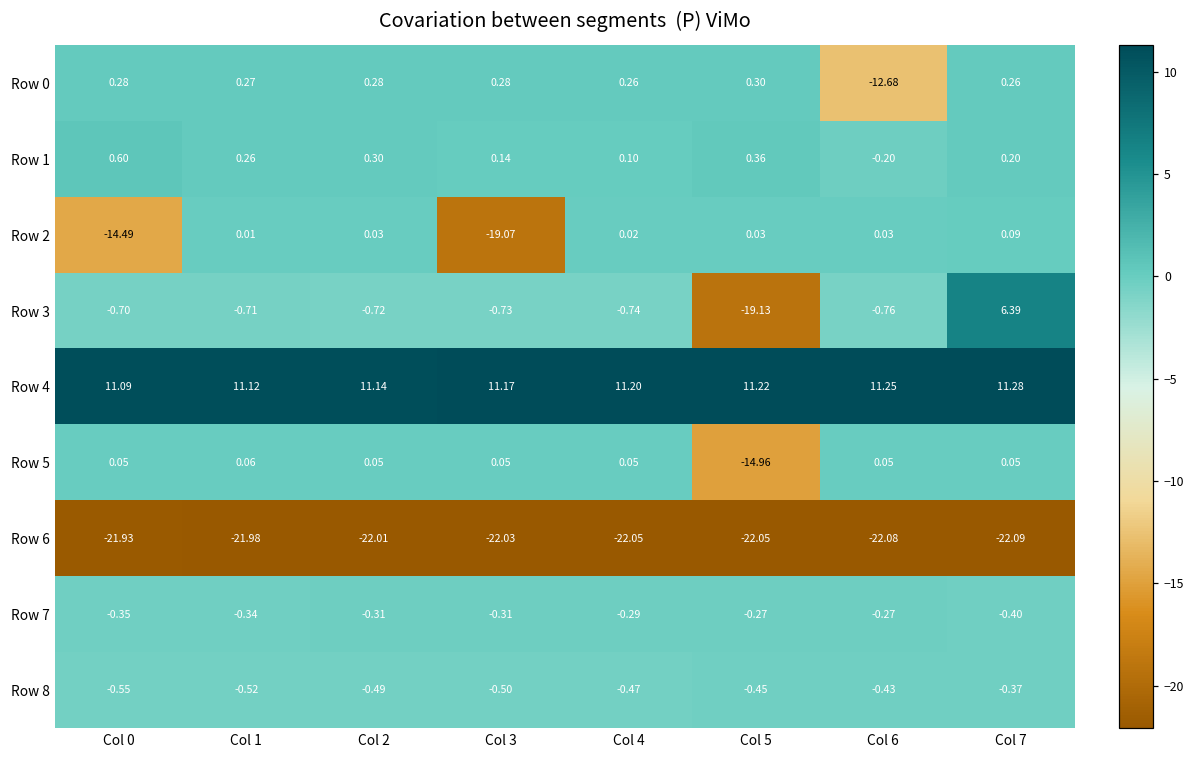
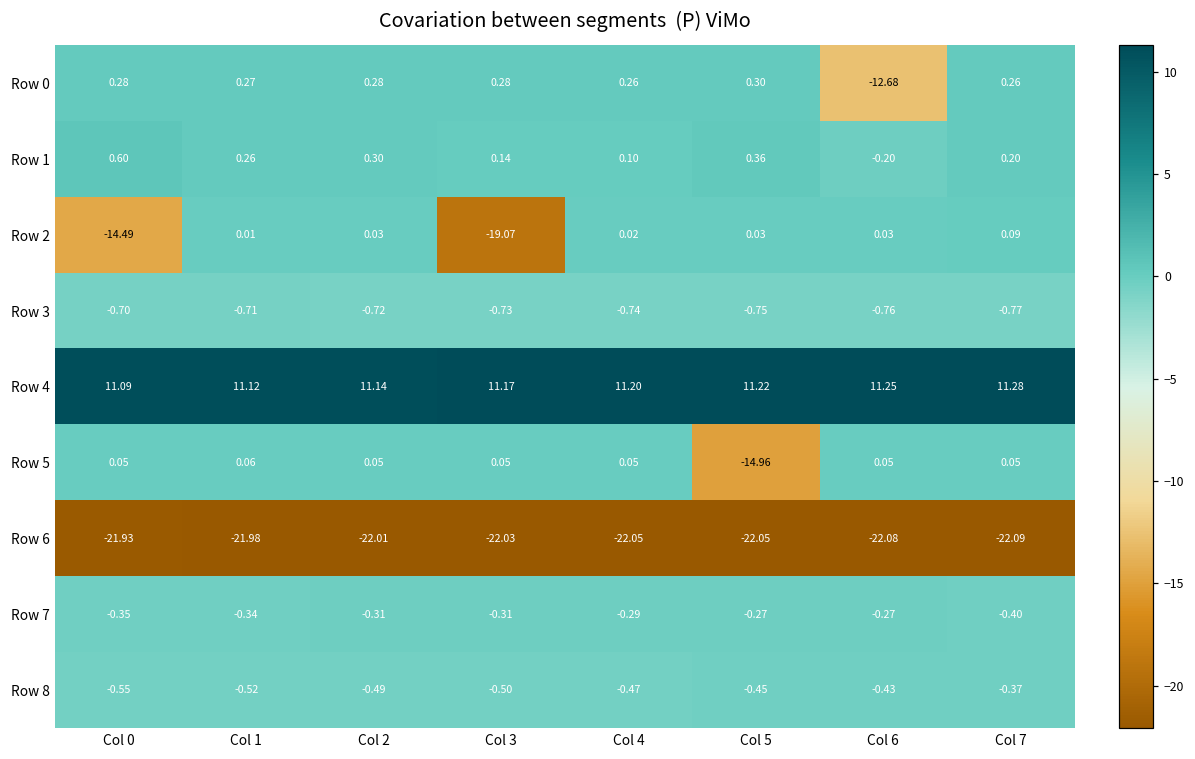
  {
    "Row 0": {
      "Col 0": 0.28,
      "Col 1": 0.27,
      "Col 2": 0.28,
      "Col 3": 0.28,
      "Col 4": 0.26,
      "Col 5": 0.30,
      "Col 6": -12.68,
      "Col 7": 0.26
    },
    "Row 1": {
      "Col 0": 0.60,
      "Col 1": 0.26,
      "Col 2": 0.30,
      "Col 3": 0.14,
      "Col 4": 0.10,
      "Col 5": 0.36,
      "Col 6": -0.20,
      "Col 7": 0.20
    },
    "Row 2": {
      "Col 0": -14.49,
      "Col 1": 0.01,
      "Col 2": 0.03,
      "Col 3": -19.07,
      "Col 4": 0.02,
      "Col 5": 0.03,
      "Col 6": 0.03,
      "Col 7": 0.09
    },
    "Row 3": {
      "Col 0": -0.70,
      "Col 1": -0.71,
      "Col 2": -0.72,
      "Col 3": -0.73,
      "Col 4": -0.74,
-     "Col 5": -19.13,
+     "Col 5": -0.75,
      "Col 6": -0.76,
-     "Col 7": 6.39
+     "Col 7": -0.77
    },
    "Row 4": {
      "Col 0": 11.09,
      "Col 1": 11.12,
      "Col 2": 11.14,
      "Col 3": 11.17,
      "Col 4": 11.20,
      "Col 5": 11.22,
      "Col 6": 11.25,
      "Col 7": 11.28
    },
    "Row 5": {
      "Col 0": 0.05,
      "Col 1": 0.06,
      "Col 2": 0.05,
      "Col 3": 0.05,
      "Col 4": 0.05,
      "Col 5": -14.96,
      "Col 6": 0.05,
      "Col 7": 0.05
    },
    "Row 6": {
      "Col 0": -21.93,
      "Col 1": -21.98,
      "Col 2": -22.01,
      "Col 3": -22.03,
      "Col 4": -22.05,
      "Col 5": -22.05,
      "Col 6": -22.08,
      "Col 7": -22.09
    },
    "Row 7": {
      "Col 0": -0.35,
      "Col 1": -0.34,
      "Col 2": -0.31,
      "Col 3": -0.31,
      "Col 4": -0.29,
      "Col 5": -0.27,
      "Col 6": -0.27,
      "Col 7": -0.40
    },
    "Row 8": {
      "Col 0": -0.55,
      "Col 1": -0.52,
      "Col 2": -0.49,
      "Col 3": -0.50,
      "Col 4": -0.47,
      "Col 5": -0.45,
      "Col 6": -0.43,
      "Col 7": -0.37
    }
  }
